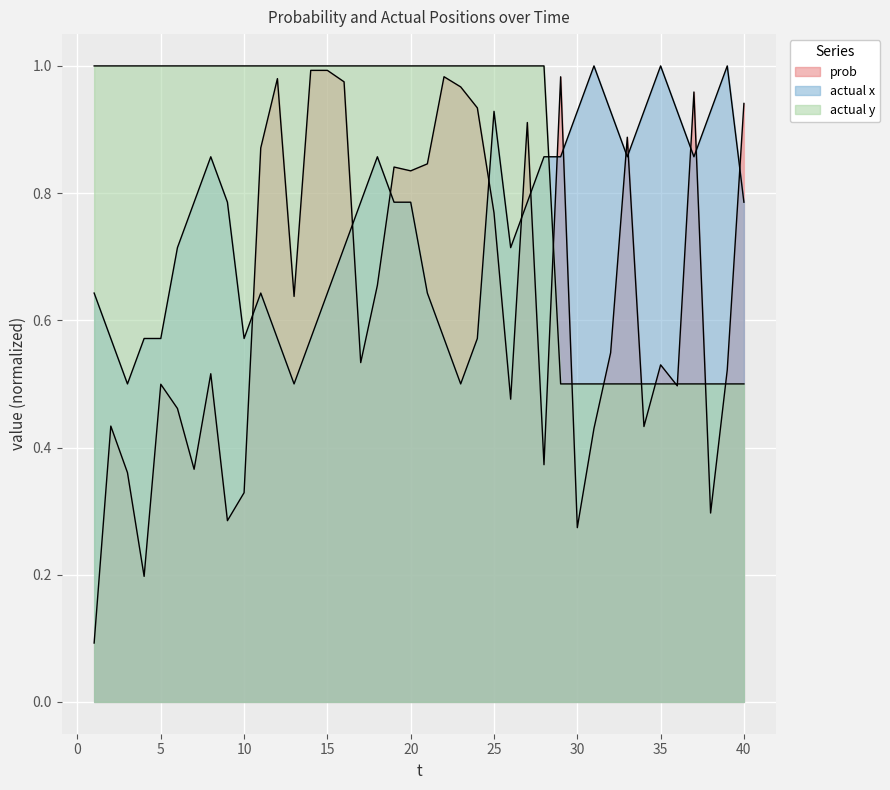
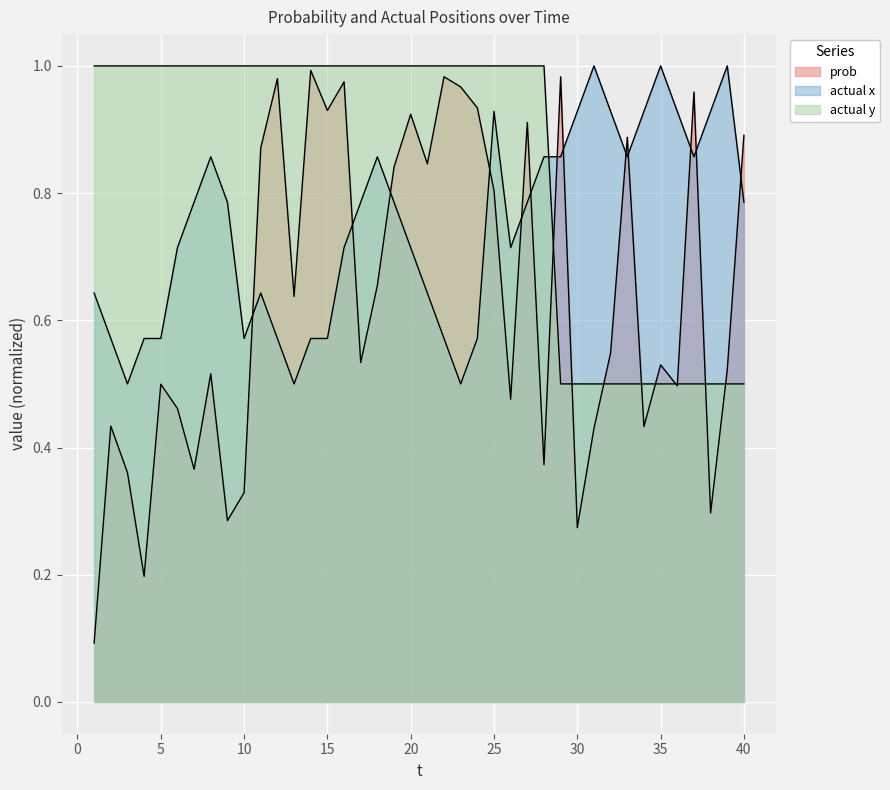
  {
    "prob": {
      "5": 0.50,
      "10": 0.33,
-     "15": 0.99,
-     "20": 0.84,
-     "25": 0.77,
+     "15": 0.93,
+     "20": 0.92,
+     "25": 0.80,
      "30": 0.27,
      "35": 0.53,
-     "40": 0.94
+     "40": 0.89
    },
    "actual x": {
      "5": 0.57,
      "10": 0.57,
-     "15": 0.64,
-     "20": 0.79,
+     "15": 0.57,
+     "20": 0.71,
      "25": 0.93,
      "30": 0.93,
      "35": 1.00,
      "40": 0.79
    },
    "actual y": {
      "5": 1.00,
      "10": 1.00,
      "15": 1.00,
      "20": 1.00,
      "25": 1.00,
      "30": 0.50,
      "35": 0.50,
      "40": 0.50
    }
  }
